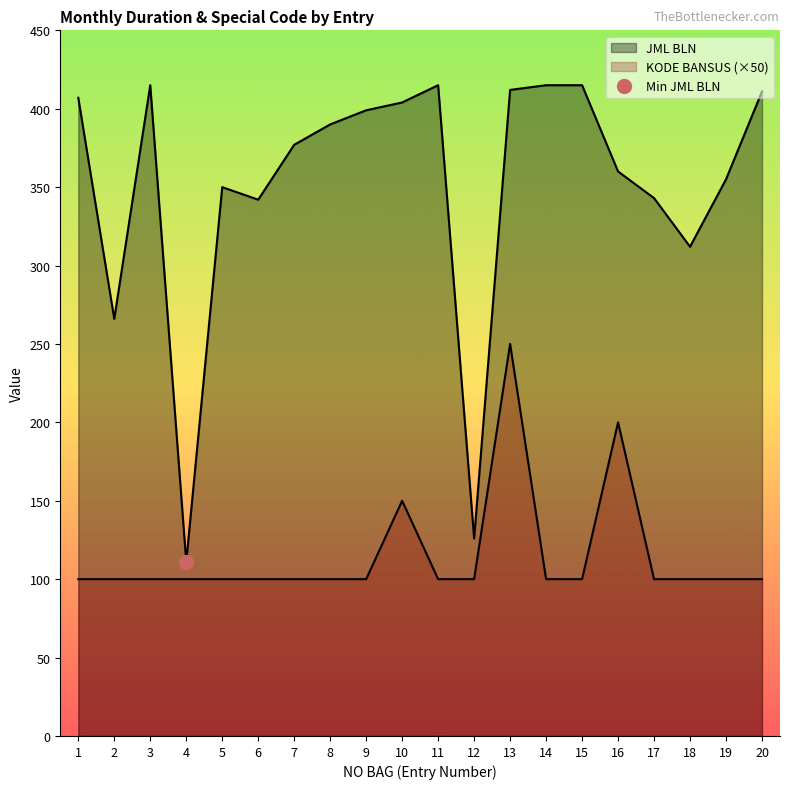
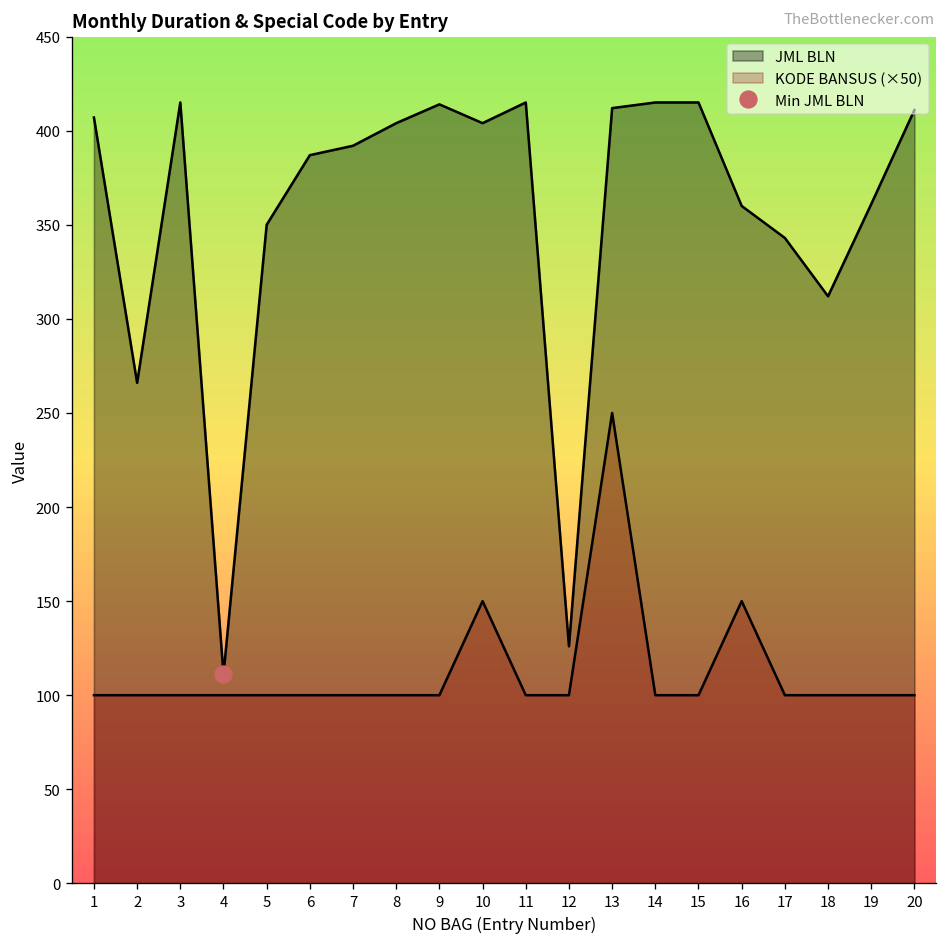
  {
    "JML BLN": {
      "1": 407,
      "2": 266,
      "3": 415,
      "5": 350,
-     "6": 342,
-     "7": 377,
-     "8": 390,
-     "9": 399,
+     "6": 387,
+     "7": 392,
+     "8": 404,
+     "9": 414,
      "10": 404,
      "11": 415,
      "12": 126,
      "13": 412,
      "14": 415,
      "15": 415,
      "16": 360,
      "17": 343,
      "18": 312,
-     "19": 355
+     "19": 361
    },
    "KODE BANSUS (×50)": {
      "1": 100,
      "2": 100,
      "3": 100,
      "4": 100,
      "5": 100,
      "6": 100,
      "7": 100,
      "8": 100,
      "9": 100,
      "10": 150,
      "11": 100,
      "12": 100,
      "13": 250,
      "14": 100,
      "15": 100,
-     "16": 200,
+     "16": 150,
      "17": 100,
      "18": 100,
      "19": 100,
      "20": 100
    }
  }
